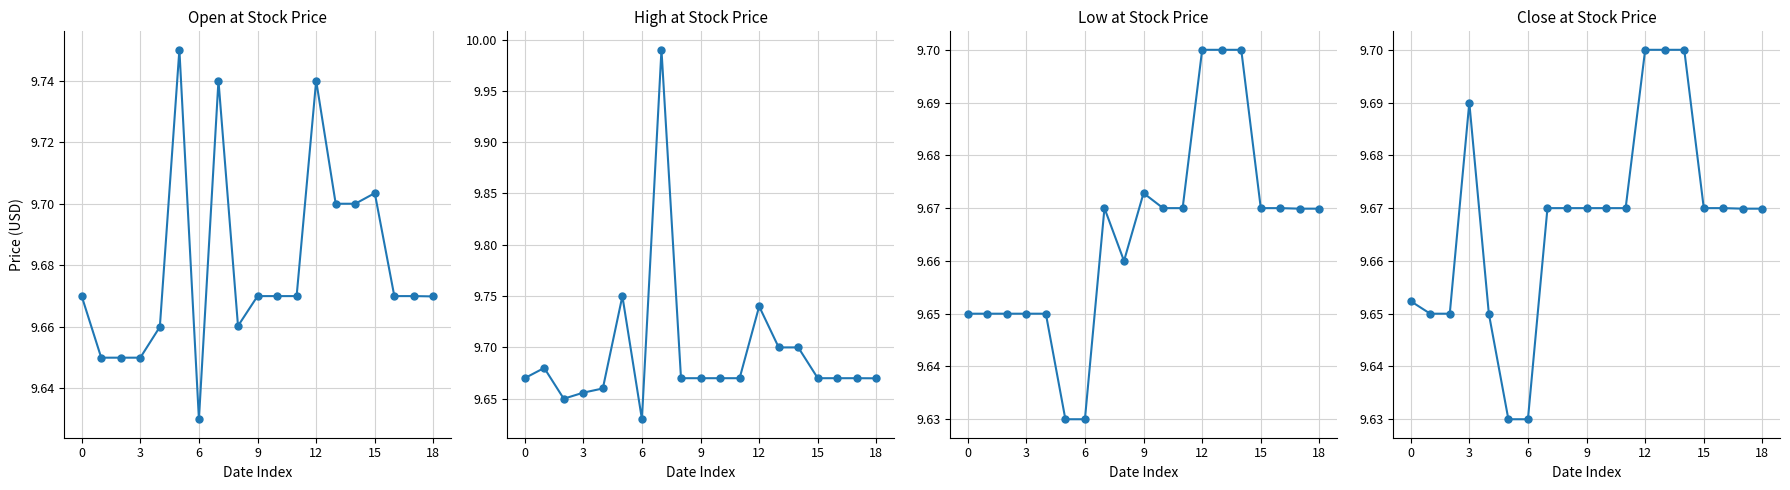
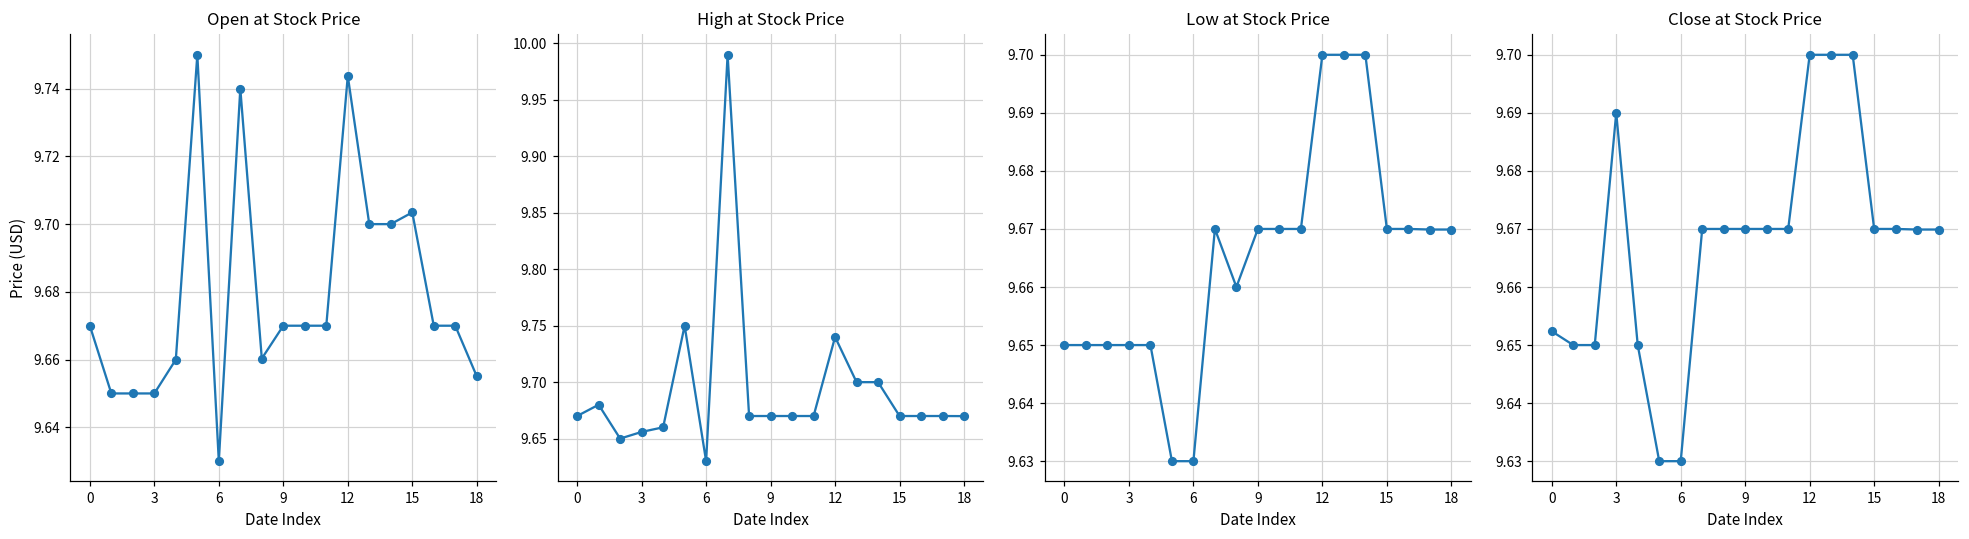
  {
    "Open at Stock Price": {
      "0": 9.670,
      "3": 9.650,
      "6": 9.630,
      "9": 9.670,
-     "12": 9.740,
+     "12": 9.744,
      "15": 9.703,
-     "18": 9.670
+     "18": 9.655
    },
    "High at Stock Price": {
      "0": 9.670,
      "3": 9.656,
      "6": 9.630,
      "9": 9.670,
      "12": 9.740,
      "15": 9.670,
      "18": 9.670
    },
    "Low at Stock Price": {
      "0": 9.650,
      "3": 9.650,
      "6": 9.630,
-     "9": 9.673,
+     "9": 9.670,
      "12": 9.700,
      "15": 9.670,
      "18": 9.670
    },
    "Close at Stock Price": {
      "0": 9.652,
      "3": 9.690,
      "6": 9.630,
      "9": 9.670,
      "12": 9.700,
      "15": 9.670,
      "18": 9.670
    }
  }
